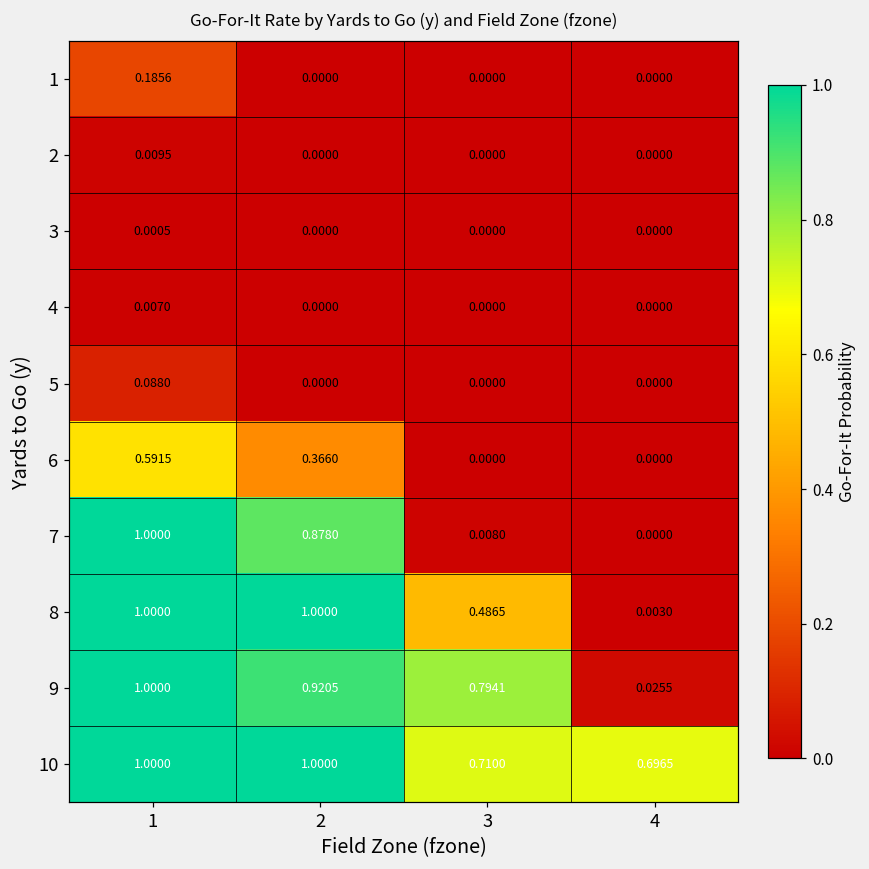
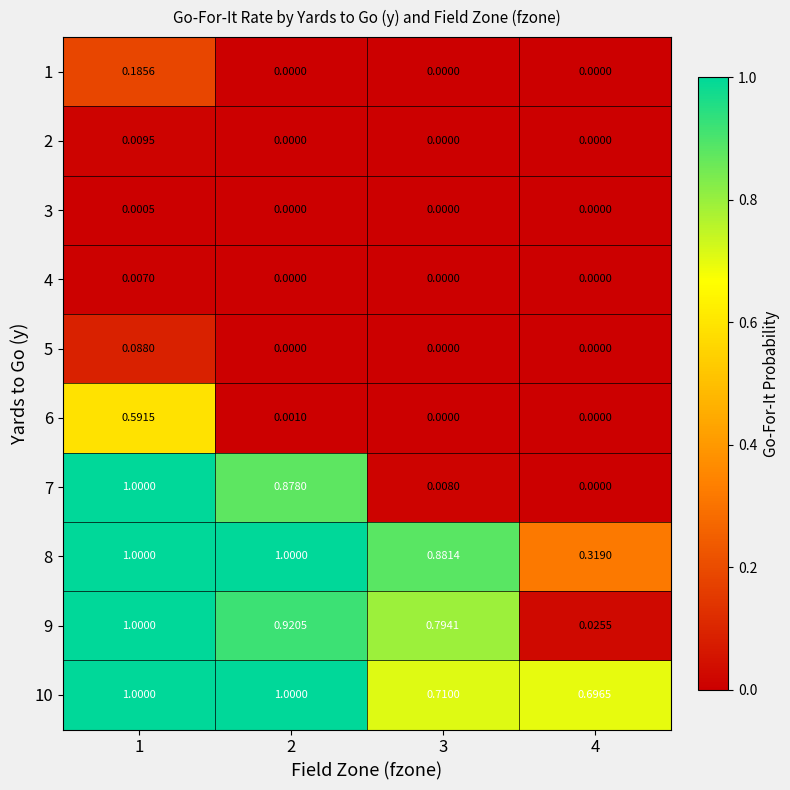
  {
    "1": {
      "1": 0.1856,
      "2": 0.0000,
      "3": 0.0000,
      "4": 0.0000
    },
    "2": {
      "1": 0.0095,
      "2": 0.0000,
      "3": 0.0000,
      "4": 0.0000
    },
    "3": {
      "1": 0.0005,
      "2": 0.0000,
      "3": 0.0000,
      "4": 0.0000
    },
    "4": {
      "1": 0.0070,
      "2": 0.0000,
      "3": 0.0000,
      "4": 0.0000
    },
    "5": {
      "1": 0.0880,
      "2": 0.0000,
      "3": 0.0000,
      "4": 0.0000
    },
    "6": {
      "1": 0.5915,
-     "2": 0.3660,
+     "2": 0.0010,
      "3": 0.0000,
      "4": 0.0000
    },
    "7": {
      "1": 1.0000,
      "2": 0.8780,
      "3": 0.0080,
      "4": 0.0000
    },
    "8": {
      "1": 1.0000,
      "2": 1.0000,
-     "3": 0.4865,
-     "4": 0.0030
+     "3": 0.8814,
+     "4": 0.3190
    },
    "9": {
      "1": 1.0000,
      "2": 0.9205,
      "3": 0.7941,
      "4": 0.0255
    },
    "10": {
      "1": 1.0000,
      "2": 1.0000,
      "3": 0.7100,
      "4": 0.6965
    }
  }
